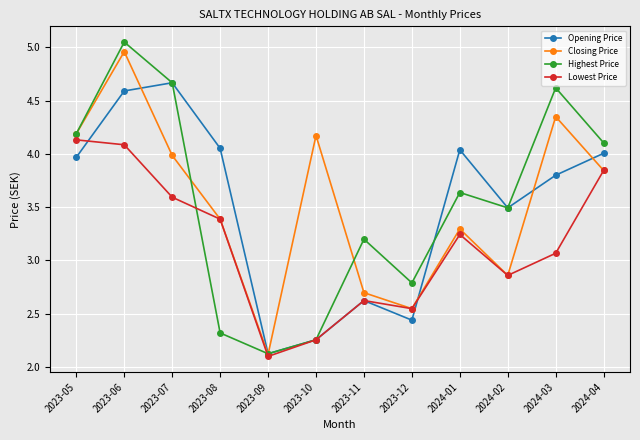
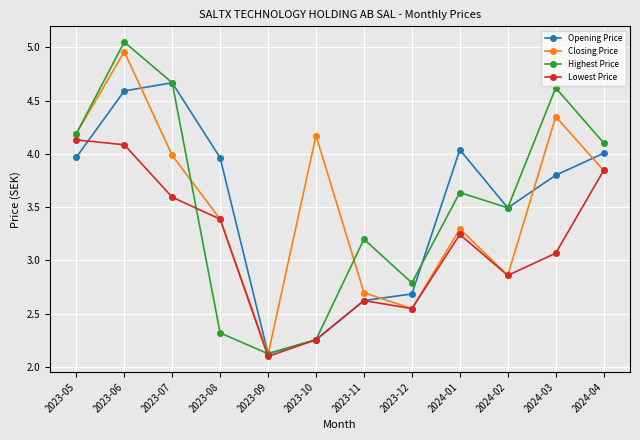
  {
    "Opening Price": {
      "2023-05": 3.97,
      "2023-06": 4.59,
-     "2023-08": 4.05,
-     "2023-12": 2.44,
+     "2023-08": 3.96,
+     "2023-12": 2.69,
      "2024-01": 4.04,
      "2024-03": 3.80,
      "2024-04": 4.01
    },
    "Closing Price": {
      "2023-06": 4.96,
      "2023-07": 3.99,
      "2023-10": 4.17,
      "2023-11": 2.70,
      "2024-01": 3.30,
      "2024-03": 4.35
    },
    "Highest Price": {
      "2023-06": 5.05,
      "2023-08": 2.32,
      "2023-11": 3.20,
      "2023-12": 2.79,
      "2024-01": 3.64,
      "2024-03": 4.62,
      "2024-04": 4.10
    },
    "Lowest Price": {
      "2023-05": 4.13,
      "2023-06": 4.09,
      "2023-07": 3.59,
      "2024-01": 3.24,
      "2024-03": 3.07
    }
  }
